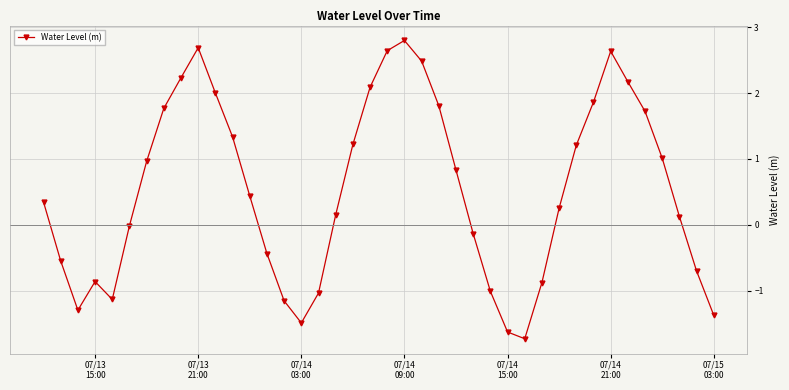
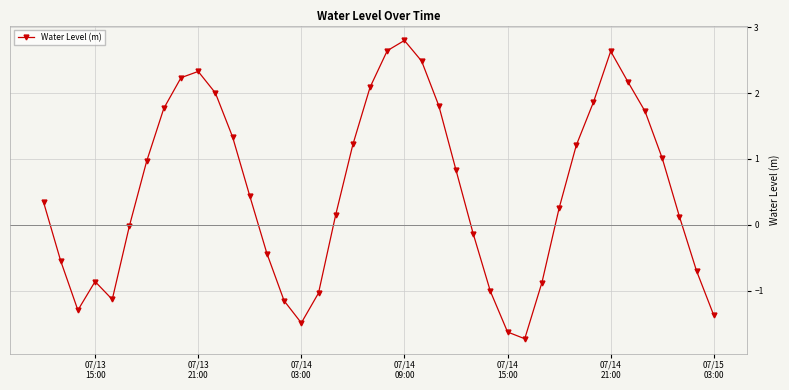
  {
    "07/13 15:00": -0.9,
-   "07/13 21:00": 2.7,
+   "07/13 21:00": 2.3,
    "07/14 03:00": -1.5,
    "07/14 09:00": 2.8,
    "07/14 15:00": -1.6,
    "07/14 21:00": 2.6,
    "07/15 03:00": -1.4
  }
